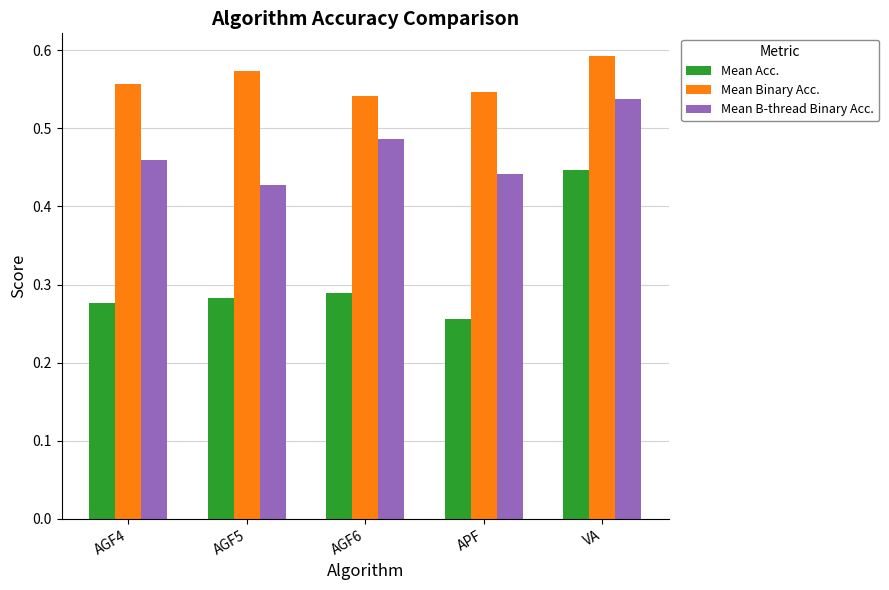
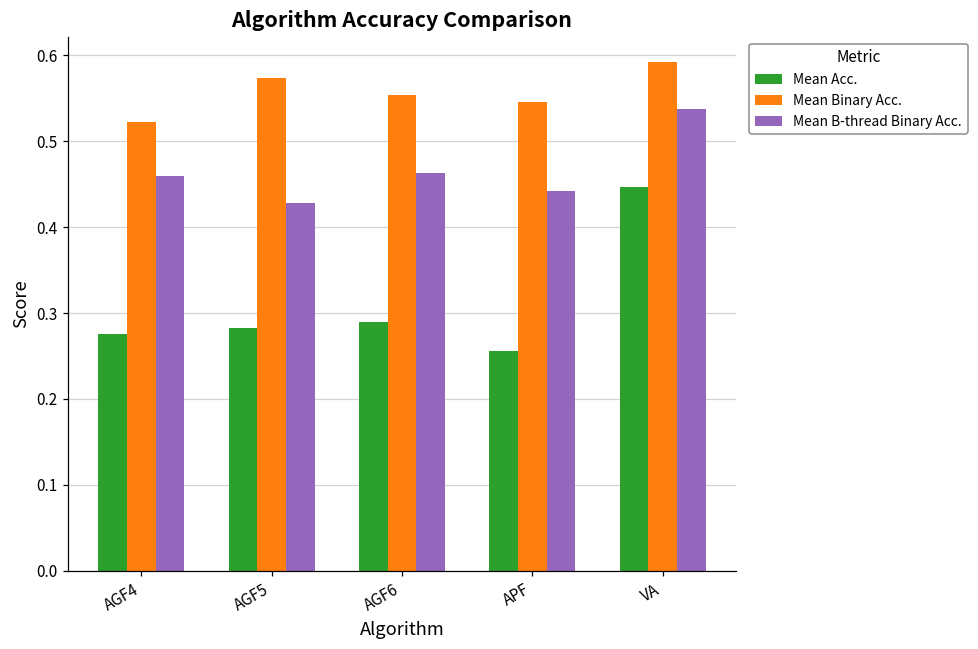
  {
    "Mean Acc.": {
      "AGF4": 0.28,
      "AGF5": 0.28,
      "AGF6": 0.29,
      "APF": 0.26,
      "VA": 0.45
    },
    "Mean Binary Acc.": {
-     "AGF4": 0.56,
+     "AGF4": 0.52,
      "AGF5": 0.57,
-     "AGF6": 0.54,
+     "AGF6": 0.55,
      "APF": 0.55,
      "VA": 0.59
    },
    "Mean B-thread Binary Acc.": {
      "AGF4": 0.46,
      "AGF5": 0.43,
-     "AGF6": 0.49,
+     "AGF6": 0.46,
      "APF": 0.44,
      "VA": 0.54
    }
  }
